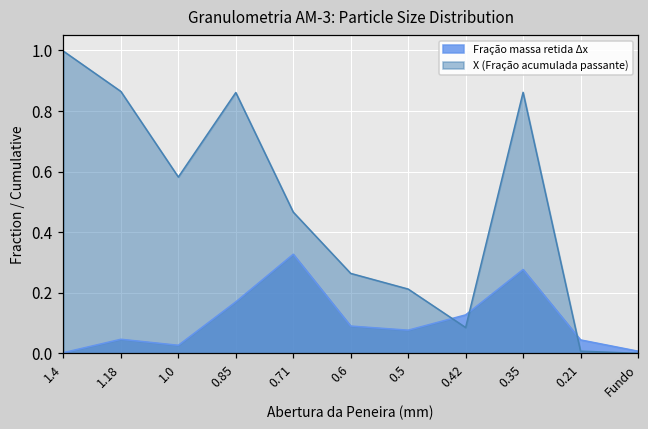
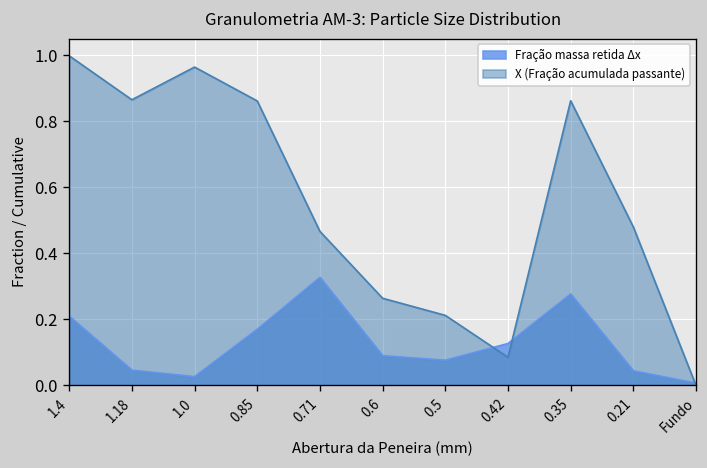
  {
    "Fração massa retida Δx": {
-     "1.4": 0.00,
+     "1.4": 0.21,
      "1.18": 0.05,
      "1.0": 0.03,
      "0.85": 0.17,
      "0.71": 0.33,
      "0.6": 0.09,
      "0.5": 0.08,
      "0.42": 0.13,
      "0.35": 0.28,
      "0.21": 0.04
    },
    "X (Fração acumulada passante)": {
      "1.4": 1.00,
      "1.18": 0.86,
-     "1.0": 0.58,
+     "1.0": 0.96,
      "0.85": 0.86,
      "0.71": 0.47,
      "0.6": 0.26,
      "0.5": 0.21,
      "0.42": 0.09,
      "0.35": 0.86,
-     "0.21": 0.01
+     "0.21": 0.48
    }
  }
